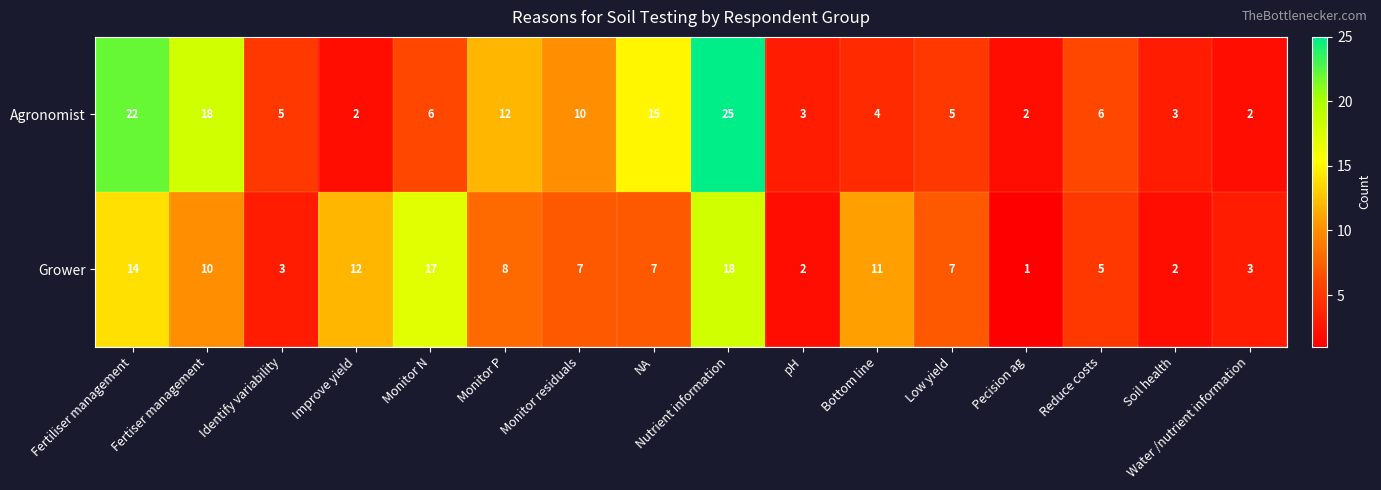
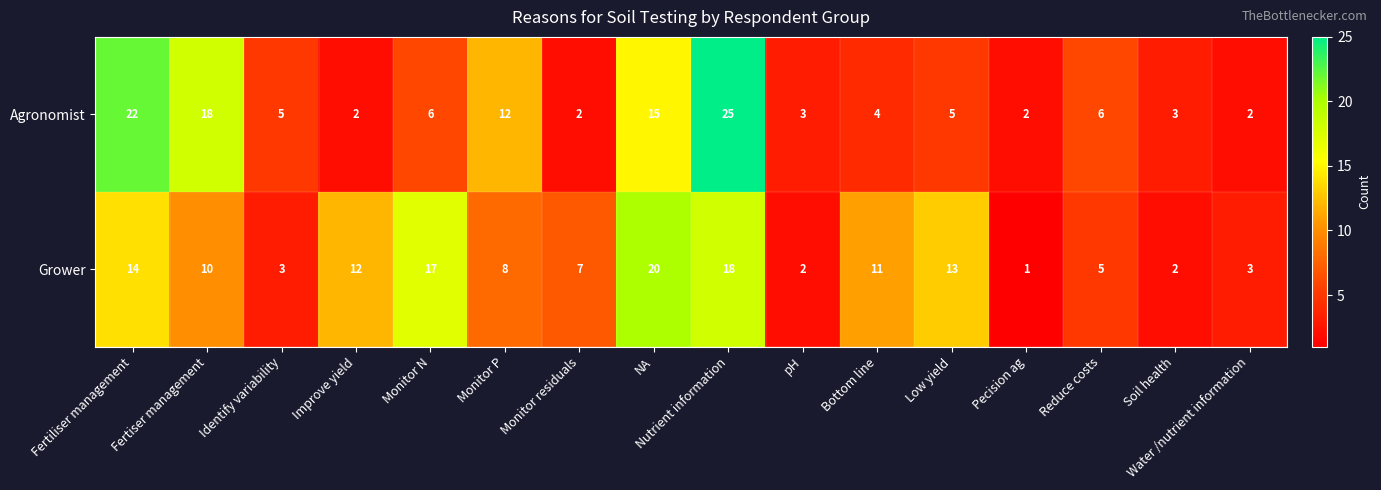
  {
    "Agronomist": {
      "Fertiliser management": 22,
      "Fertiser management": 18,
      "Identify variability": 5,
      "Improve yield": 2,
      "Monitor N": 6,
      "Monitor P": 12,
-     "Monitor residuals": 10,
+     "Monitor residuals": 2,
      "NA": 15,
      "Nutrient information": 25,
      "pH": 3,
      "Bottom line": 4,
      "Low yield": 5,
      "Pecision ag": 2,
      "Reduce costs": 6,
      "Soil health": 3,
      "Water /nutrient information": 2
    },
    "Grower": {
      "Fertiliser management": 14,
      "Fertiser management": 10,
      "Identify variability": 3,
      "Improve yield": 12,
      "Monitor N": 17,
      "Monitor P": 8,
      "Monitor residuals": 7,
-     "NA": 7,
+     "NA": 20,
      "Nutrient information": 18,
      "pH": 2,
      "Bottom line": 11,
-     "Low yield": 7,
+     "Low yield": 13,
      "Pecision ag": 1,
      "Reduce costs": 5,
      "Soil health": 2,
      "Water /nutrient information": 3
    }
  }
